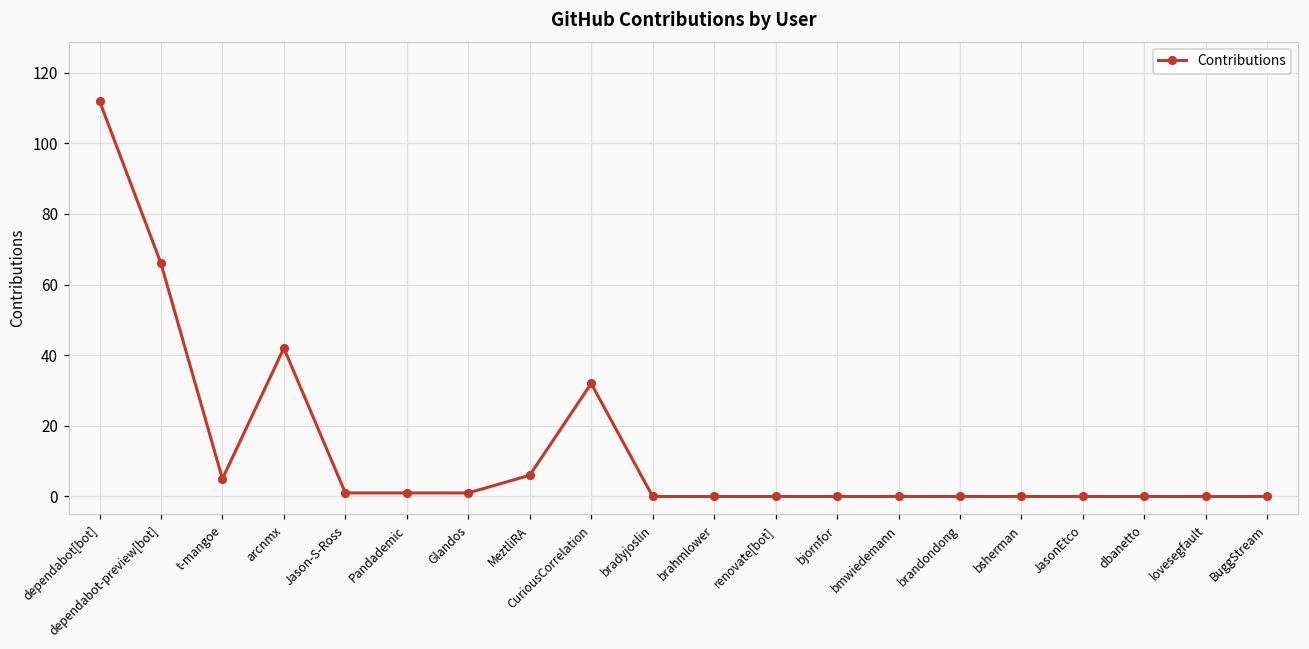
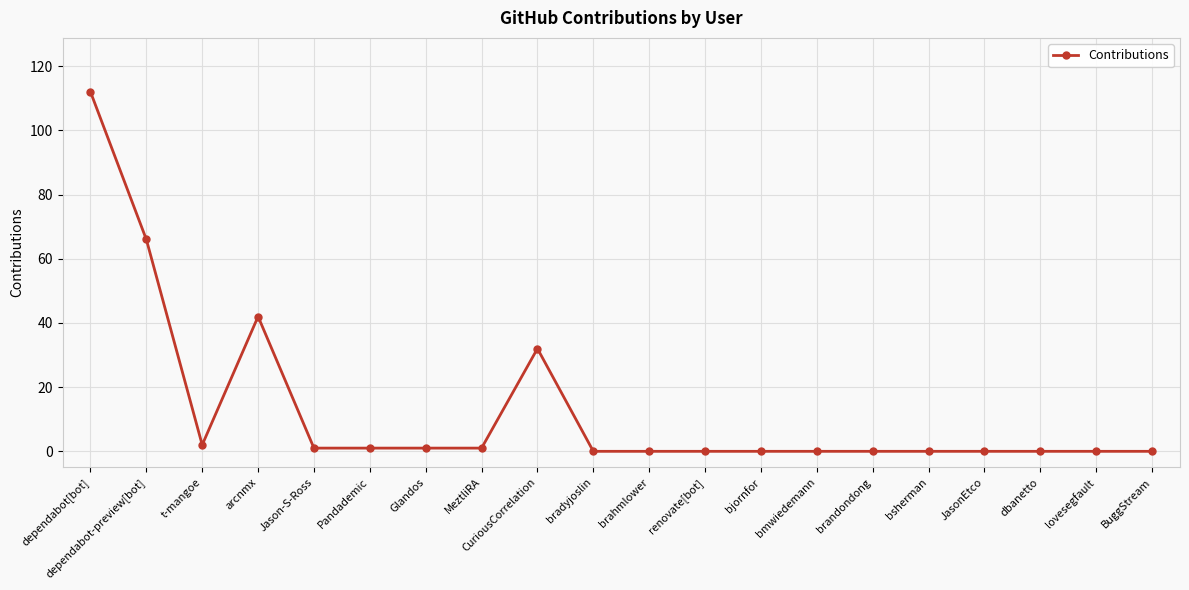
  {
    "dependabot[bot]": 112,
    "dependabot-preview[bot]": 66,
-   "t-mangoe": 5,
+   "t-mangoe": 2,
    "arcnmx": 42,
    "Jason-S-Ross": 1,
    "Pandademic": 1,
    "Glandos": 1,
-   "MeztliRA": 6,
+   "MeztliRA": 1,
    "CuriousCorrelation": 32,
    "bradyjoslin": 0,
    "brahmlower": 0,
    "renovate[bot]": 0,
    "bjornfor": 0,
    "bmwiedemann": 0,
    "brandondong": 0,
    "bsherman": 0,
    "JasonEtco": 0,
    "dbanetto": 0,
    "lovesegfault": 0,
    "BuggStream": 0
  }
